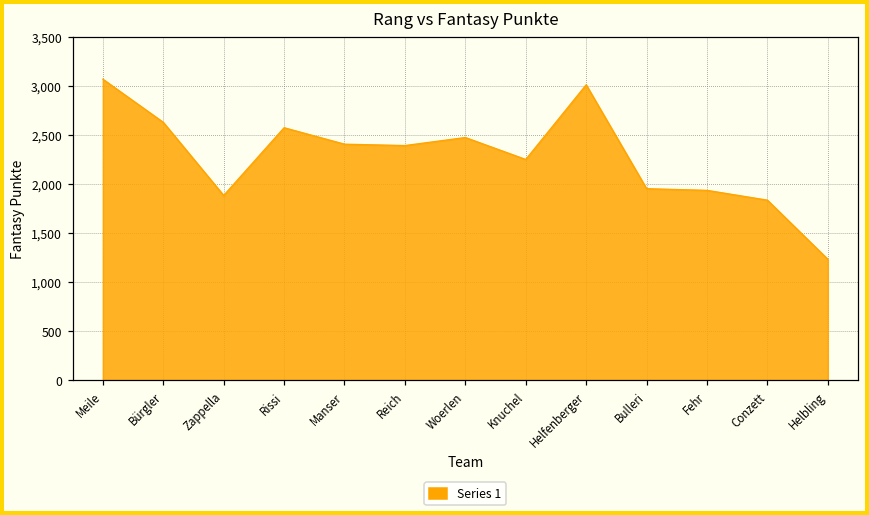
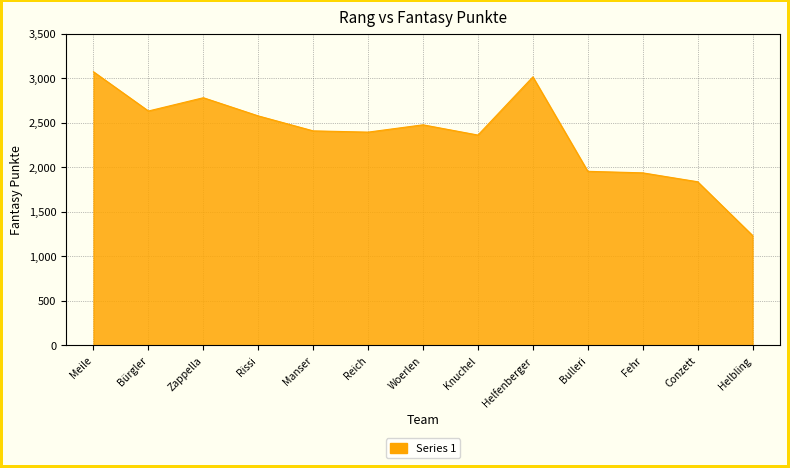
  {
    "Meile": "3,100",
    "Bürgler": "2,600",
-   "Zappella": "1,900",
+   "Zappella": "2,800",
    "Rissi": "2,600",
    "Manser": "2,400",
    "Reich": "2,400",
    "Woerlen": "2,500",
-   "Knuchel": "2,300",
+   "Knuchel": "2,400",
    "Helfenberger": "3,000",
    "Bulleri": "2,000",
    "Fehr": "1,900",
    "Conzett": "1,800",
    "Helbling": "1,200"
  }
